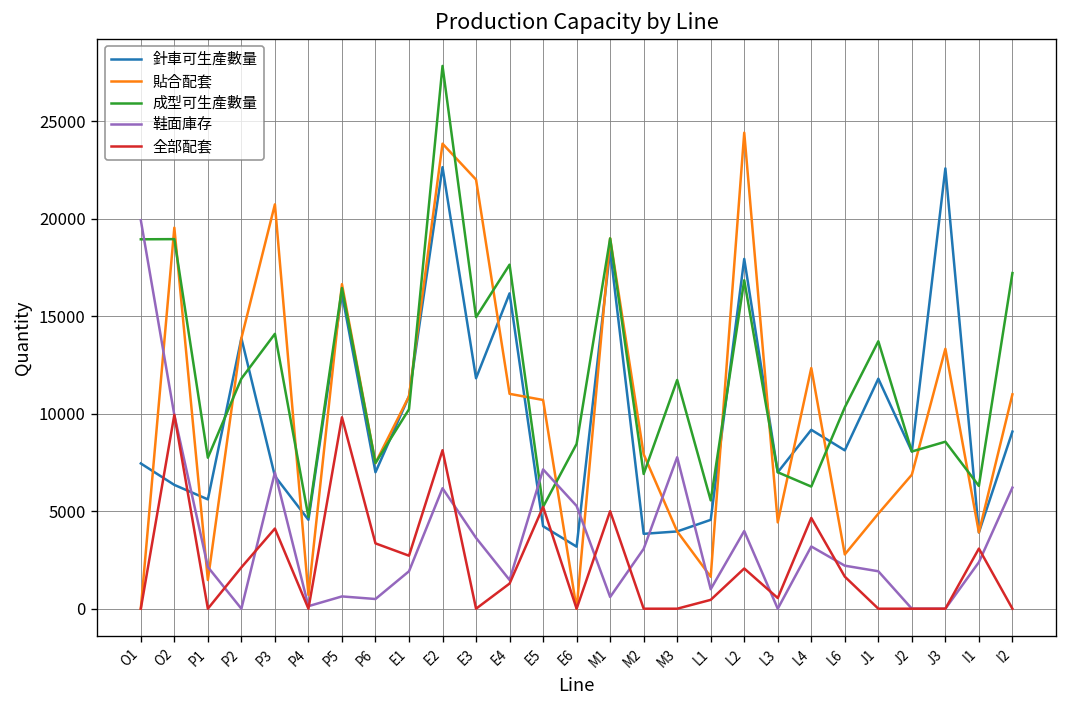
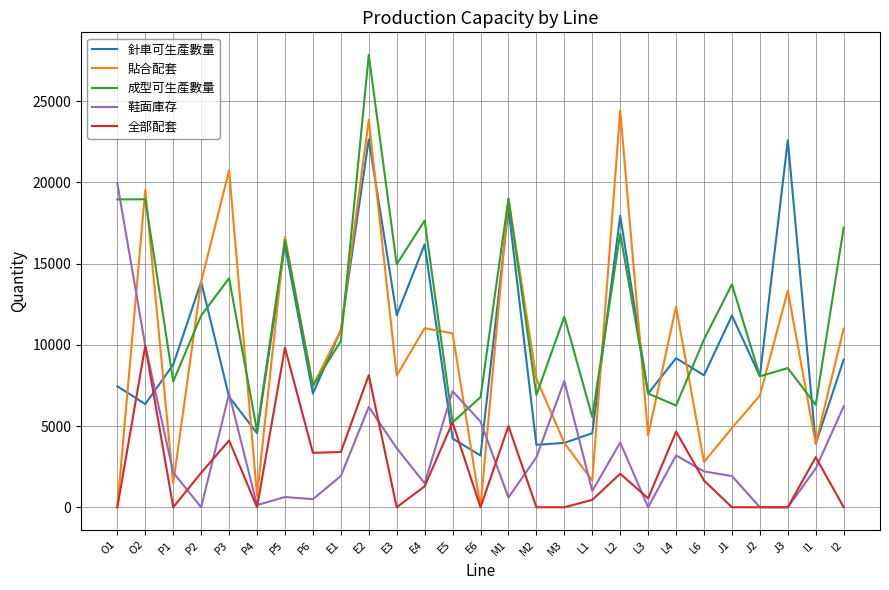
  {
    "針車可生產數量": {
      "O1": 7400,
      "O2": 6300,
-     "P1": 5600,
+     "P1": 8800,
      "P3": 6800,
      "P5": 16100,
      "P6": 7000,
      "E2": 22600,
      "E3": 11800,
      "E4": 16200,
      "E5": 4200,
      "E6": 3200,
      "M1": 18400,
      "M2": 3800,
      "L1": 4600,
      "L2": 17900,
      "L4": 9200,
      "L6": 8100,
      "J1": 11800,
      "J3": 22600,
      "I2": 9100
    },
    "貼合配套": {
      "O2": 19500,
      "P1": 1500,
      "P3": 20700,
      "P4": 700,
      "P5": 16600,
      "E2": 23800,
-     "E3": 22000,
+     "E3": 8100,
      "E4": 11000,
      "E5": 10700,
      "M2": 7900,
      "L1": 1600,
      "L2": 24400,
      "L3": 4400,
      "L4": 12300,
      "L6": 2800,
      "J1": 4900,
      "J2": 6900,
      "J3": 13300,
      "I2": 11000
    },
    "成型可生產數量": {
      "O1": 18900,
      "O2": 19000,
      "P1": 7700,
      "P2": 11800,
      "P3": 14100,
      "P5": 16400,
      "E1": 10200,
      "E2": 27800,
      "E3": 14900,
      "E4": 17600,
-     "E6": 8500,
+     "E6": 6800,
      "M2": 6900,
      "M3": 11700,
      "L1": 5600,
      "L2": 16800,
      "L4": 6300,
      "L6": 10300,
      "J1": 13700,
      "J3": 8600,
      "I1": 6300,
      "I2": 17200
    },
    "鞋面庫存": {
      "O1": 19900,
      "P1": 2100,
      "P2": 0,
      "P3": 7000,
      "P5": 600,
      "P6": 500,
      "E1": 1900,
      "E2": 6200,
      "E3": 3600,
      "E4": 1500,
      "E5": 7100,
      "E6": 5300,
      "M1": 600,
      "M2": 3100,
      "M3": 7800,
      "L1": 1000,
      "L2": 4000,
      "L3": 0,
      "L4": 3200,
      "L6": 2200,
      "J1": 1900,
      "I1": 2400,
      "I2": 6200
    },
    "全部配套": {
      "P1": 0,
      "P2": 2100,
      "P3": 4100,
      "P5": 9800,
      "P6": 3400,
-     "E1": 2700,
+     "E1": 3400,
      "E2": 8100,
      "E3": 0,
      "E4": 1300,
      "M1": 5000,
      "M2": 0,
      "M3": 0,
      "L1": 500,
      "L2": 2100,
      "L3": 500,
      "L4": 4700,
      "L6": 1600,
      "J1": 0,
      "I1": 3100,
      "I2": 0
    }
  }
